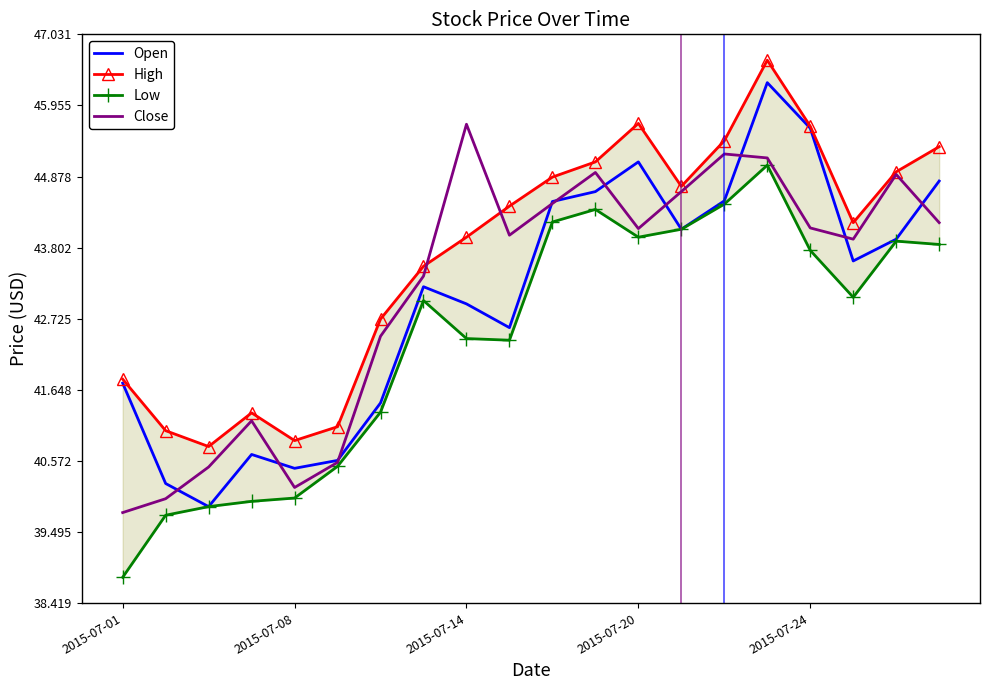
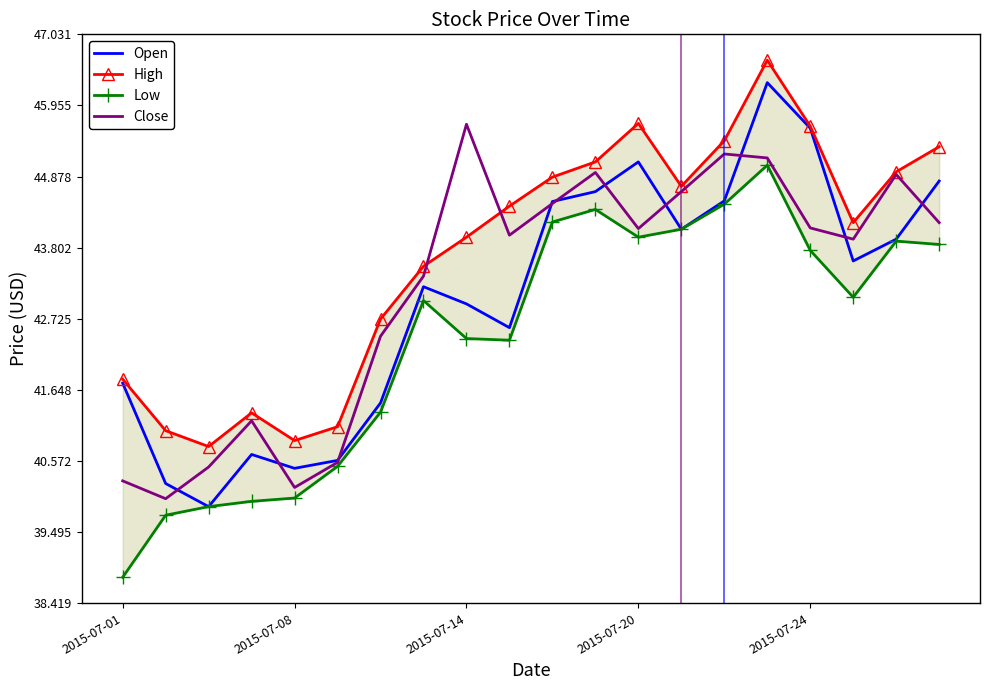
  {
    "Open": {
      "2015-07-01": 41.8,
      "2015-07-08": 40.5,
      "2015-07-14": 43.0,
      "2015-07-20": 45.1
    },
    "High": {
      "2015-07-01": 41.8,
      "2015-07-08": 40.9,
      "2015-07-14": 44.0,
      "2015-07-20": 45.7
    },
    "Low": {
      "2015-07-01": 38.8,
      "2015-07-08": 40.0,
      "2015-07-14": 42.4,
      "2015-07-20": 44.0,
      "2015-07-24": 43.8
    },
    "Close": {
-     "2015-07-01": 39.8,
+     "2015-07-01": 40.3,
      "2015-07-08": 40.2,
      "2015-07-14": 45.7,
      "2015-07-20": 44.1,
      "2015-07-24": 44.1
    }
  }
